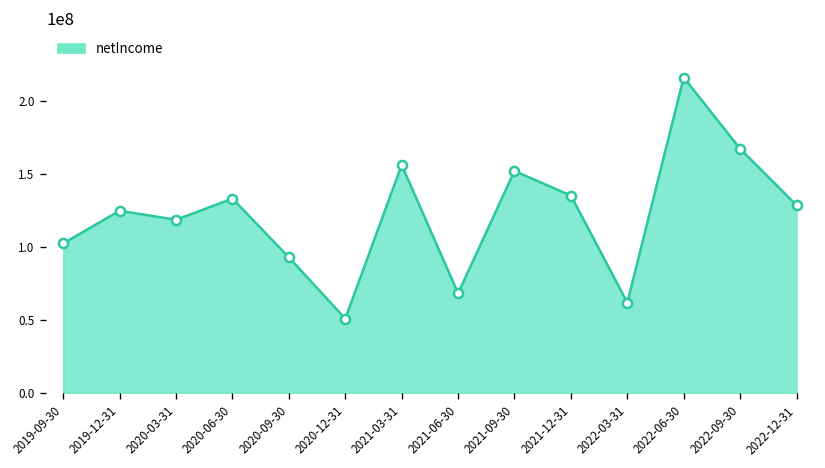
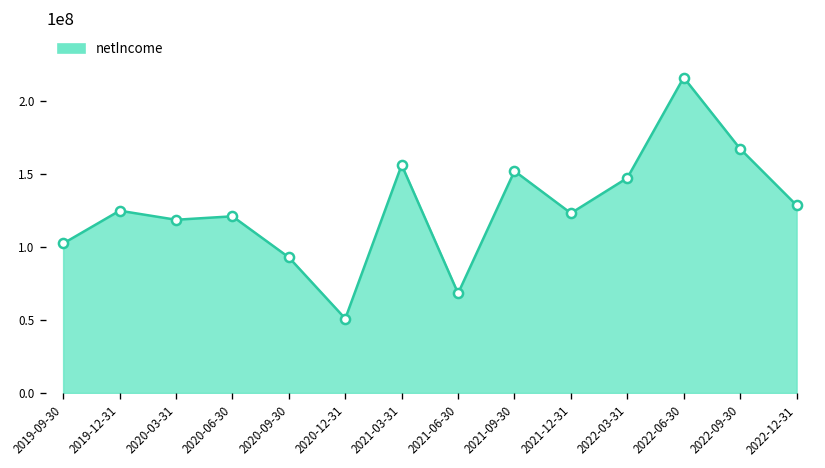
  {
    "2019-09-30": 103000000,
    "2019-12-31": 125000000,
    "2020-03-31": 119000000,
-   "2020-06-30": 133000000,
+   "2020-06-30": 121000000,
    "2020-09-30": 93000000,
    "2020-12-31": 51000000,
    "2021-03-31": 156000000,
    "2021-06-30": 68000000,
    "2021-09-30": 152000000,
-   "2021-12-31": 135000000,
-   "2022-03-31": 62000000,
+   "2021-12-31": 123000000,
+   "2022-03-31": 147000000,
    "2022-06-30": 216000000,
    "2022-09-30": 167000000,
    "2022-12-31": 129000000
  }
